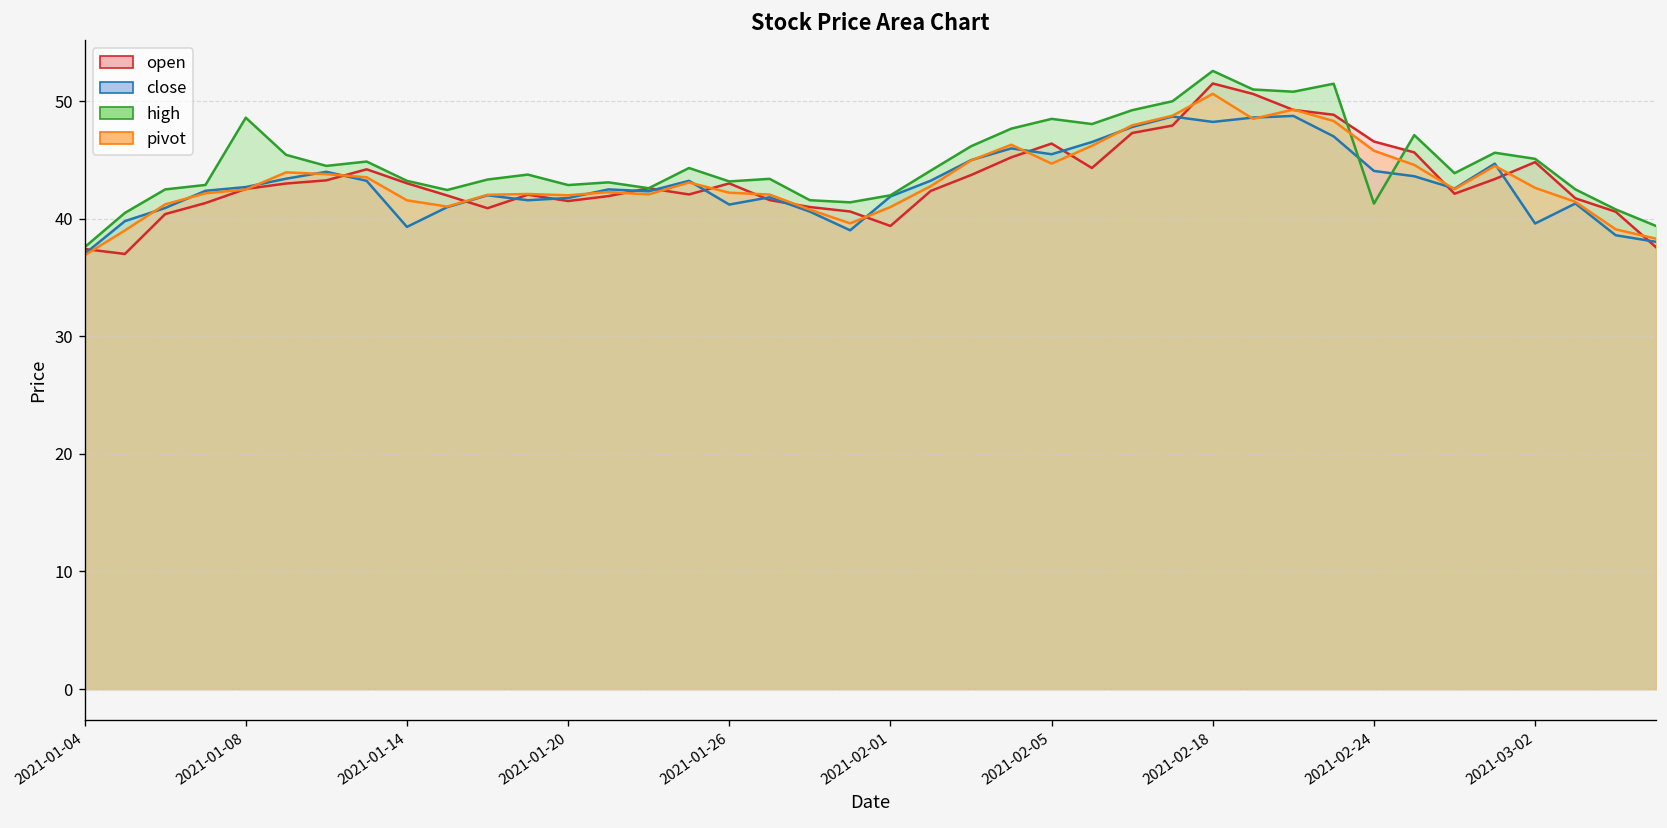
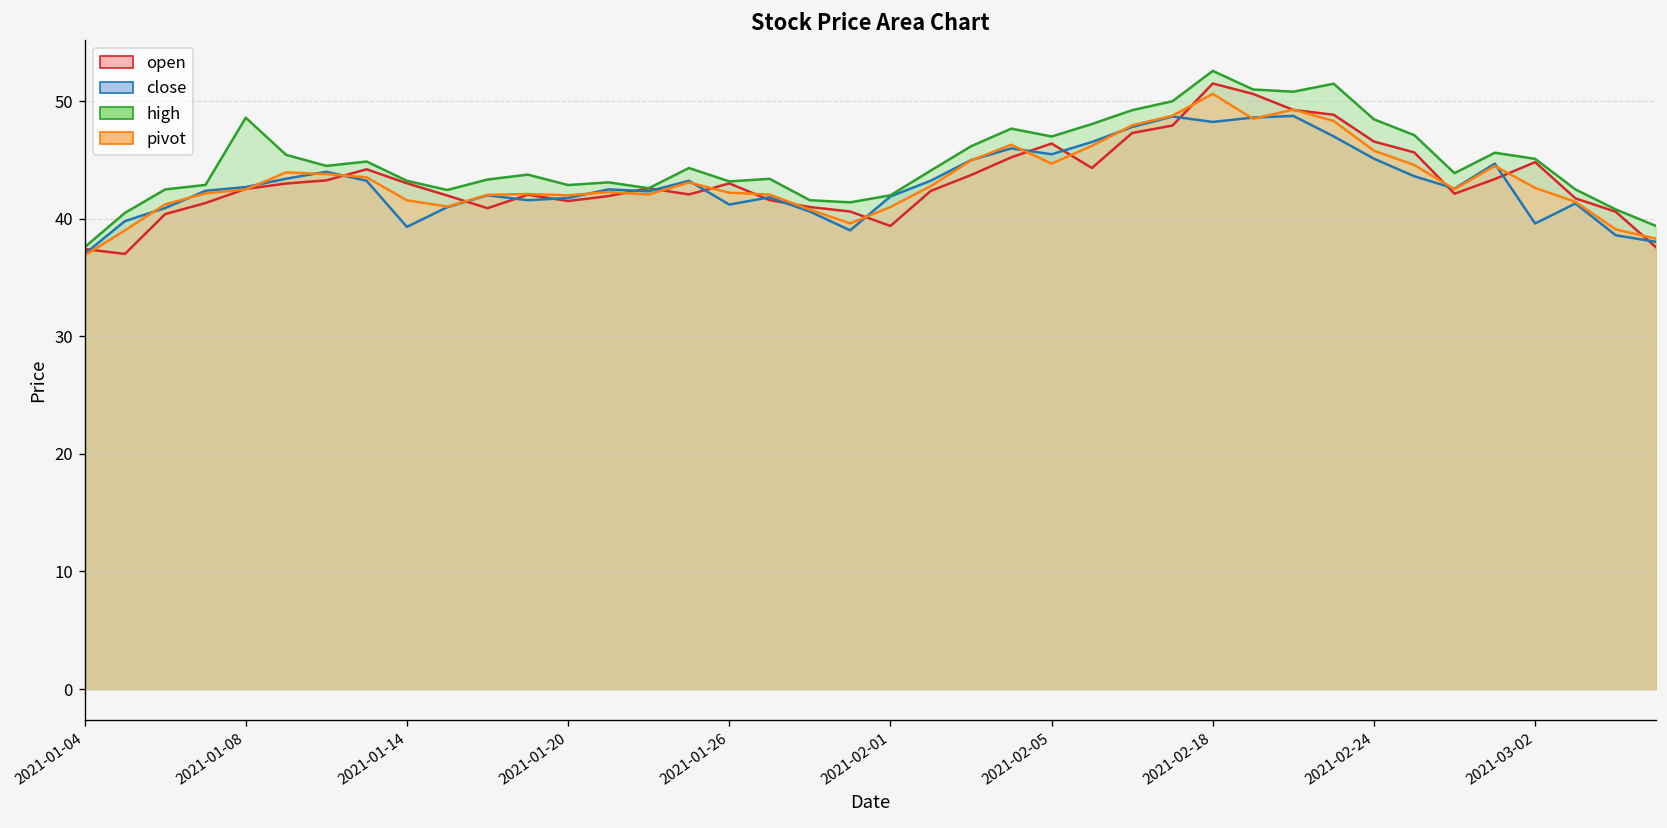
  {
    "close": {
      "2021-01-14": 39,
      "2021-01-26": 41,
      "2021-02-05": 45,
      "2021-02-18": 48,
-     "2021-02-24": 44,
+     "2021-02-24": 45,
      "2021-03-02": 40
    },
    "high": {
      "2021-01-08": 49,
      "2021-01-20": 43,
-     "2021-02-05": 49,
+     "2021-02-05": 47,
      "2021-02-18": 53,
-     "2021-02-24": 41,
+     "2021-02-24": 48,
      "2021-03-02": 45
    }
  }
